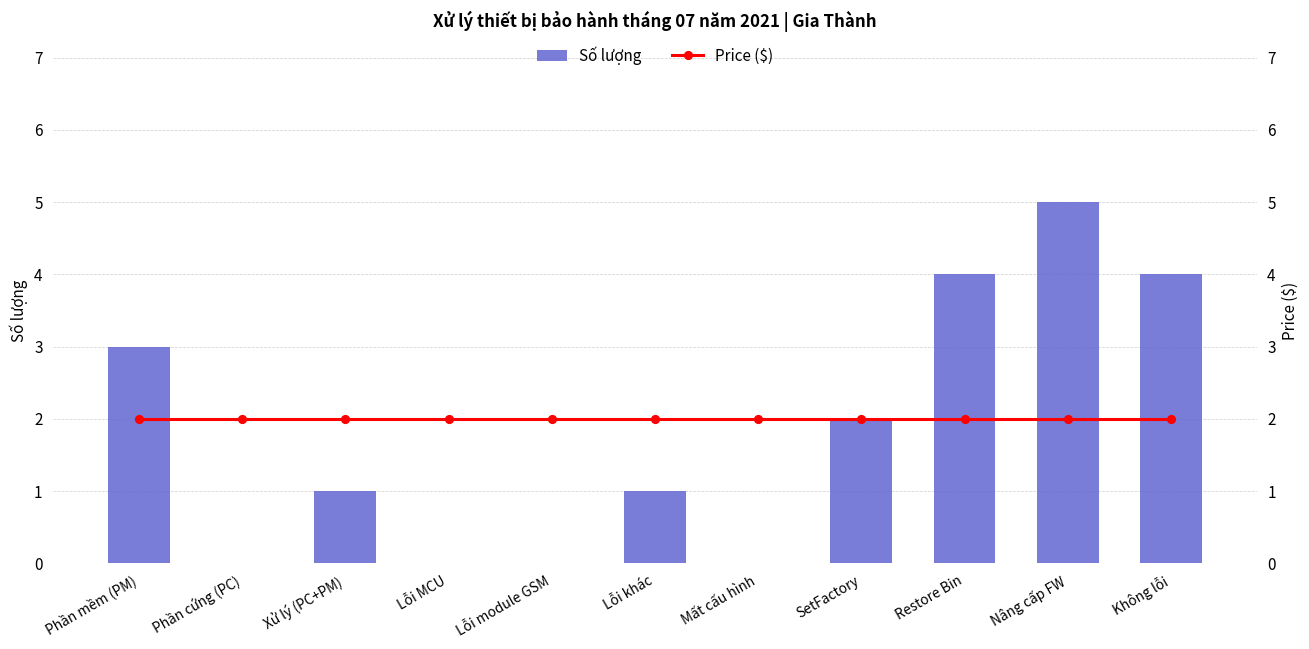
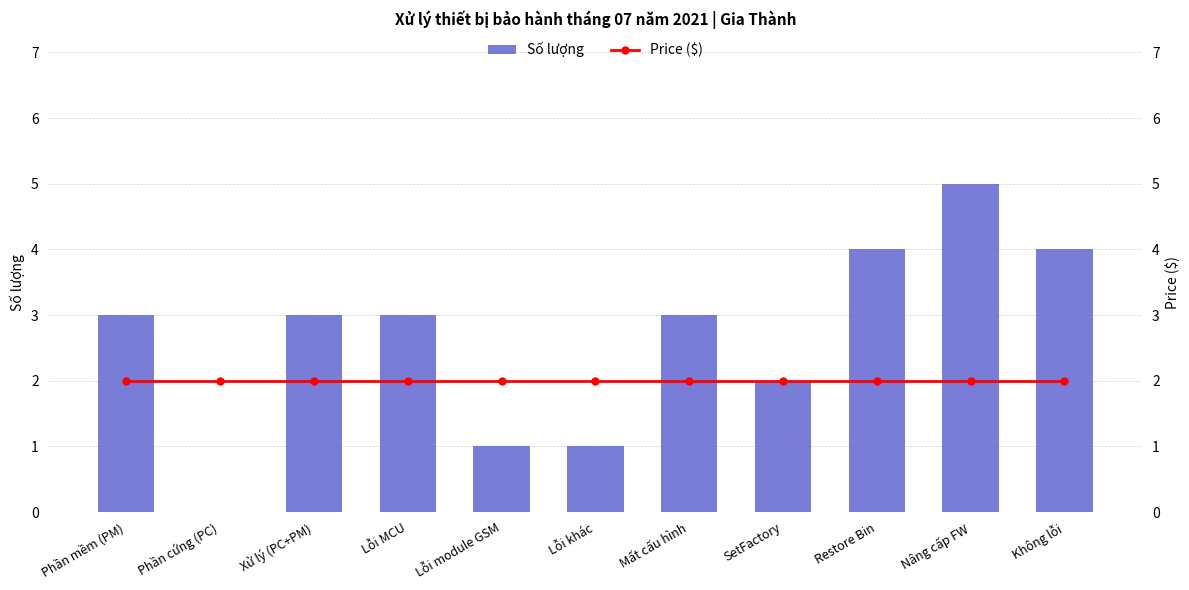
  {
    "Số lượng": {
      "Phần mềm (PM)": 3,
      "Phần cứng (PC)": 0,
-     "Xử lý (PC+PM)": 1,
-     "Lỗi MCU": 0,
-     "Lỗi module GSM": 0,
+     "Xử lý (PC+PM)": 3,
+     "Lỗi MCU": 3,
+     "Lỗi module GSM": 1,
      "Lỗi khác": 1,
-     "Mất cấu hình": 0,
+     "Mất cấu hình": 3,
      "SetFactory": 2,
      "Restore Bin": 4,
      "Nâng cấp FW": 5,
      "Không lỗi": 4
    },
    "Price ($)": {
      "Phần mềm (PM)": 2.0,
      "Phần cứng (PC)": 2.0,
      "Xử lý (PC+PM)": 2.0,
      "Lỗi MCU": 2.0,
      "Lỗi module GSM": 2.0,
      "Lỗi khác": 2.0,
      "Mất cấu hình": 2.0,
      "SetFactory": 2.0,
      "Restore Bin": 2.0,
      "Nâng cấp FW": 2.0,
      "Không lỗi": 2.0
    }
  }
